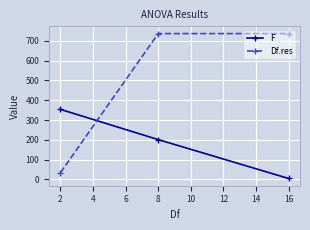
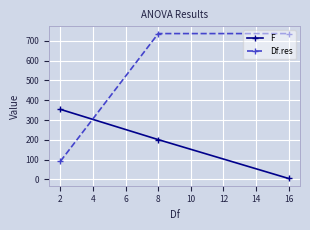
  {
    "F": {
      "2": 350,
      "8": 200,
      "16": 10
    },
    "Df.res": {
-     "2": 30,
+     "2": 90,
      "8": 740
    }
  }
